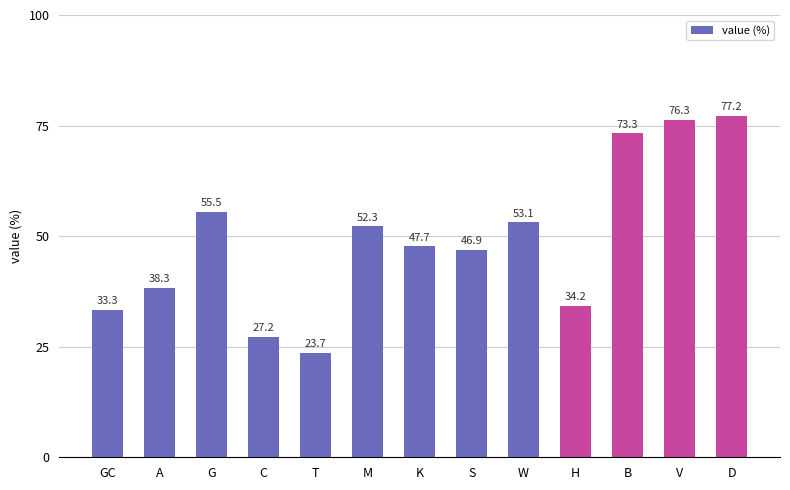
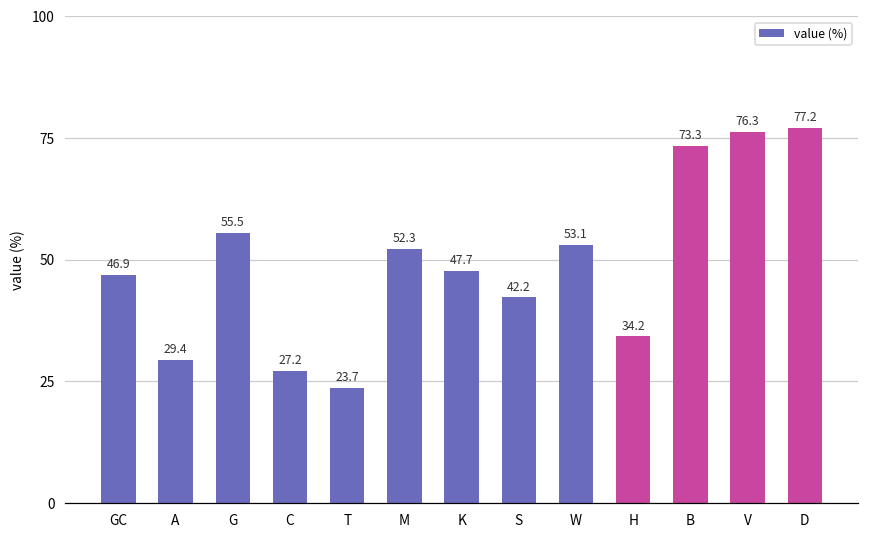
  {
-   "GC": 33.3,
-   "A": 38.3,
+   "GC": 46.9,
+   "A": 29.4,
    "G": 55.5,
    "C": 27.2,
    "T": 23.7,
    "M": 52.3,
    "K": 47.7,
-   "S": 46.9,
+   "S": 42.2,
    "W": 53.1,
    "H": 34.2,
    "B": 73.3,
    "V": 76.3,
    "D": 77.2
  }
